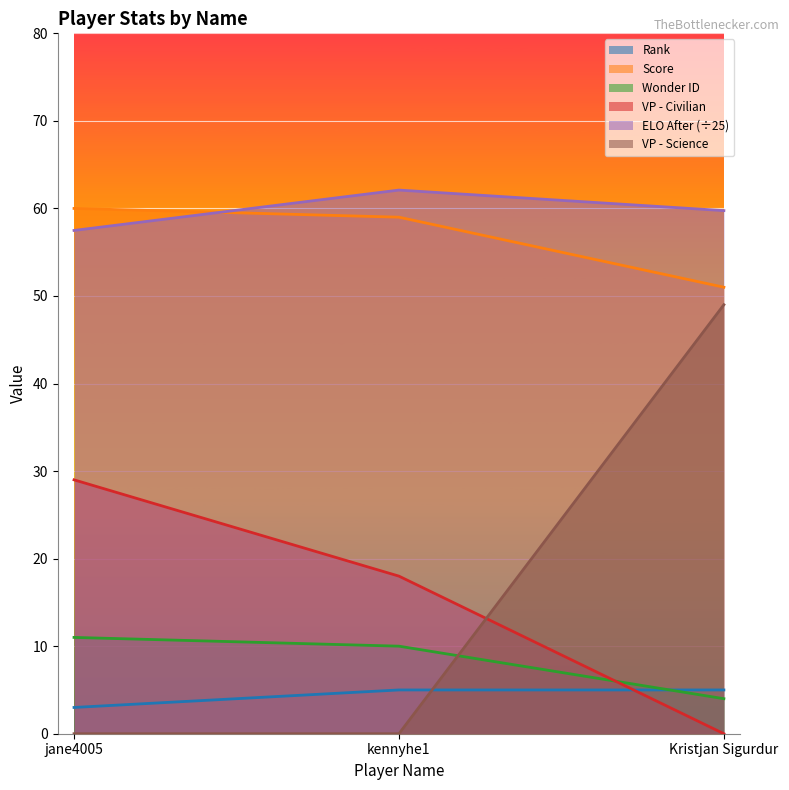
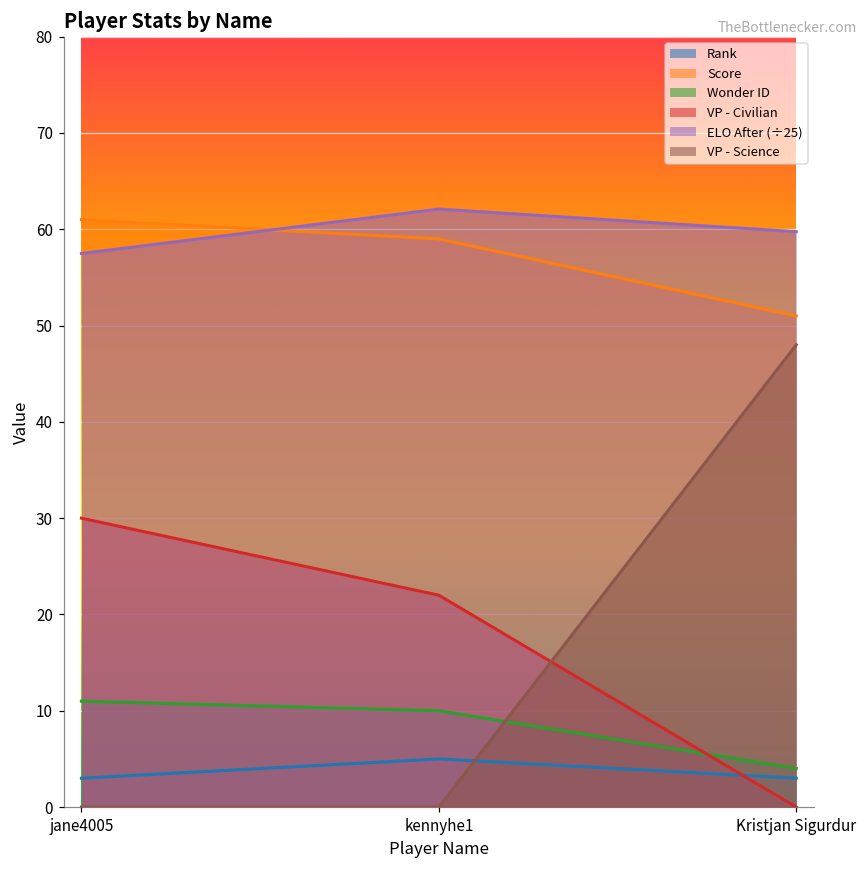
  {
    "Rank": {
      "jane4005": 3,
      "kennyhe1": 5,
-     "Kristjan Sigurdur": 5
+     "Kristjan Sigurdur": 3
    },
    "Score": {
-     "jane4005": 60,
+     "jane4005": 61,
      "kennyhe1": 59,
      "Kristjan Sigurdur": 51
    },
    "Wonder ID": {
      "jane4005": 11,
      "kennyhe1": 10,
      "Kristjan Sigurdur": 4
    },
    "VP - Civilian": {
-     "jane4005": 29,
-     "kennyhe1": 18,
+     "jane4005": 30,
+     "kennyhe1": 22,
      "Kristjan Sigurdur": 0
    },
    "ELO After (÷25)": {
      "jane4005": 57,
      "kennyhe1": 62,
      "Kristjan Sigurdur": 60
    },
    "VP - Science": {
      "jane4005": 0,
      "kennyhe1": 0,
-     "Kristjan Sigurdur": 49
+     "Kristjan Sigurdur": 48
    }
  }
